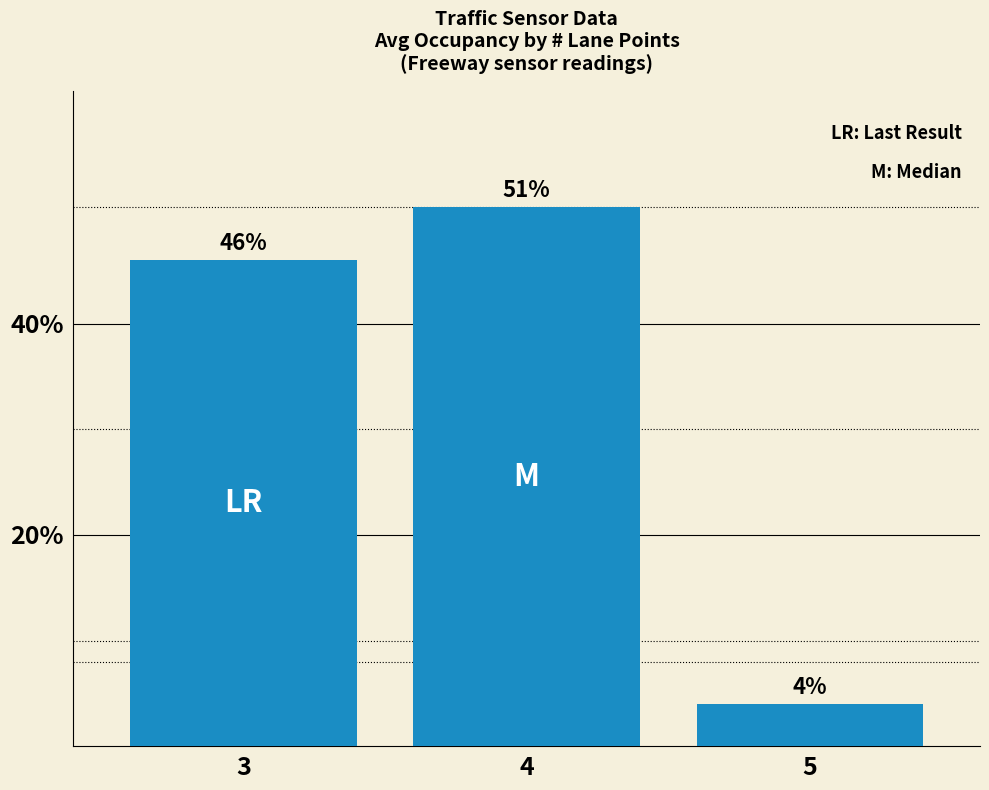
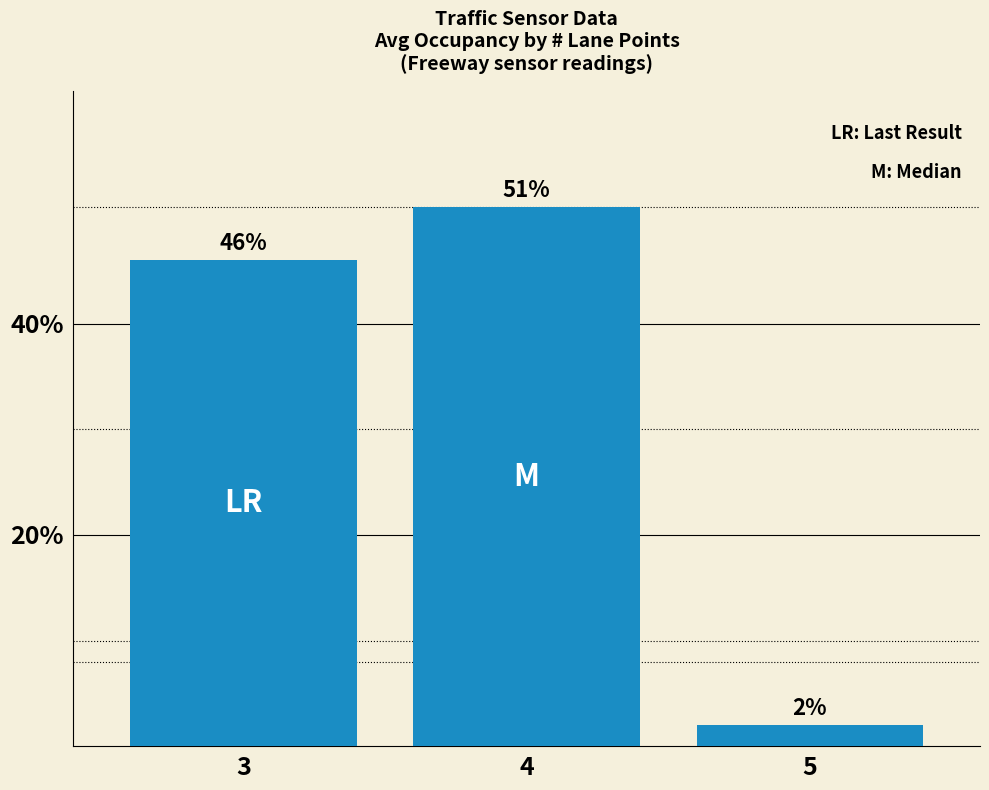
  {
    "3": "46%",
    "4": "51%",
-   "5": "4%"
+   "5": "2%"
  }
